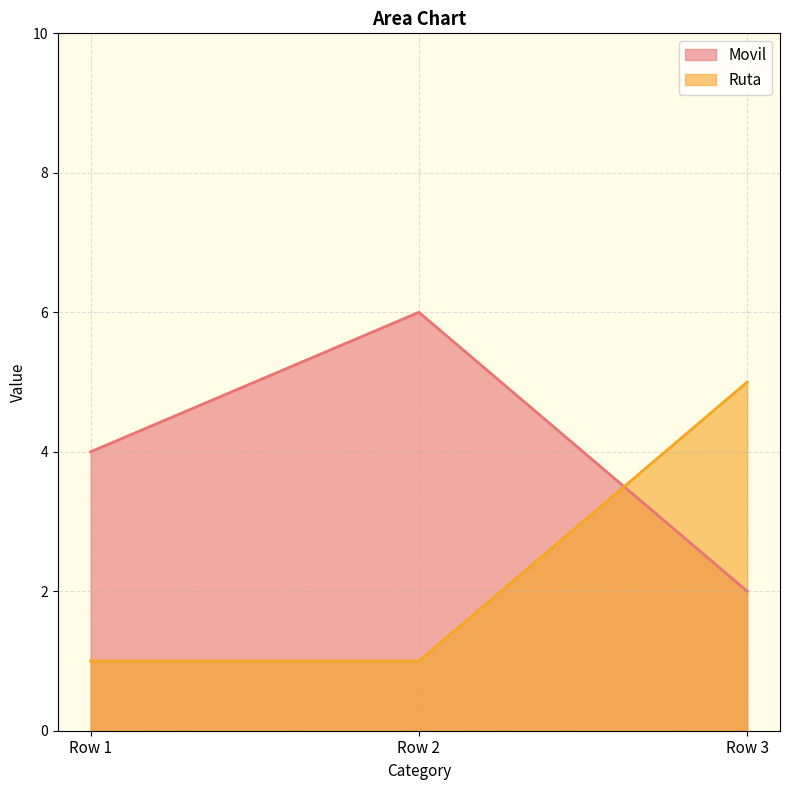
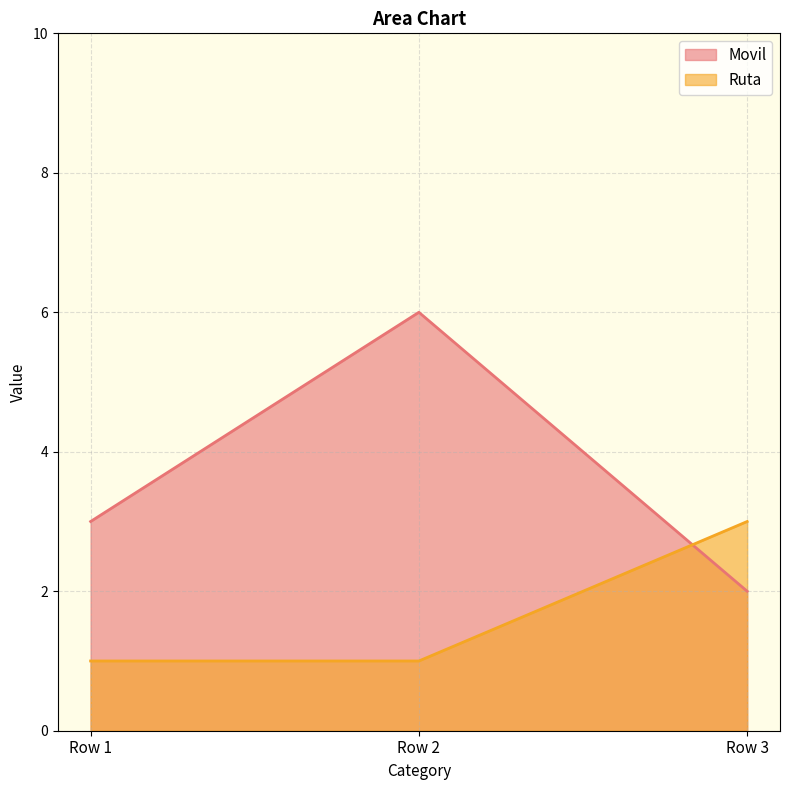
  {
    "Movil": {
-     "Row 1": 4,
+     "Row 1": 3,
      "Row 2": 6,
      "Row 3": 2
    },
    "Ruta": {
      "Row 1": 1,
      "Row 2": 1,
-     "Row 3": 5
+     "Row 3": 3
    }
  }
